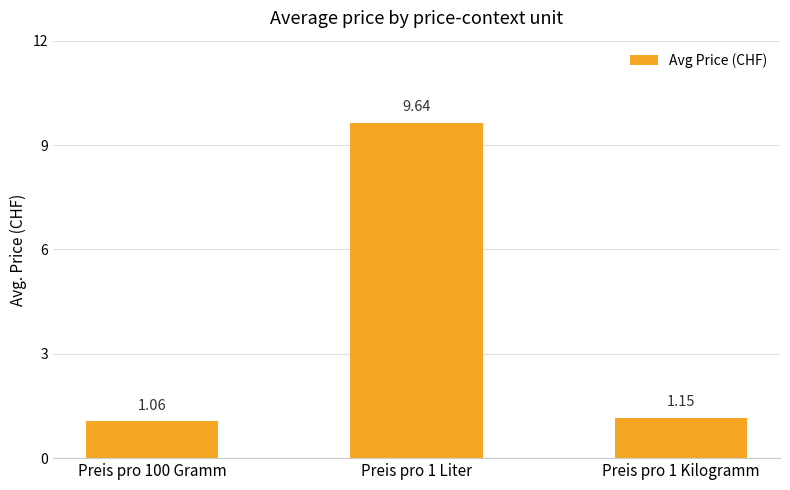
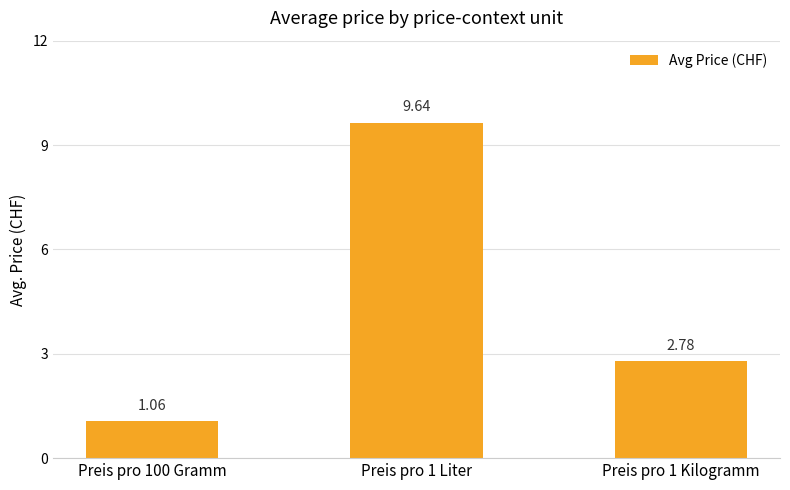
  {
    "Preis pro 100 Gramm": 1.06,
    "Preis pro 1 Liter": 9.64,
-   "Preis pro 1 Kilogramm": 1.15
+   "Preis pro 1 Kilogramm": 2.78
  }
